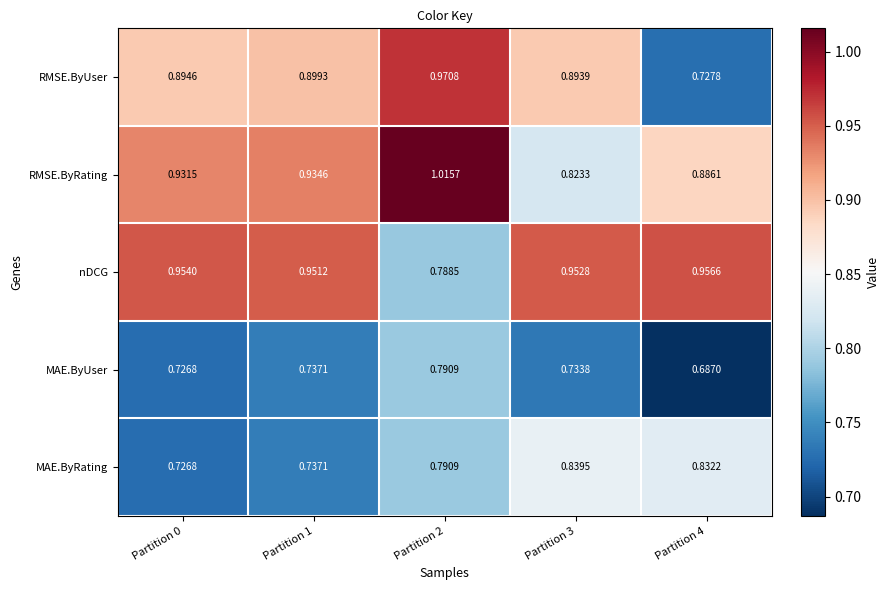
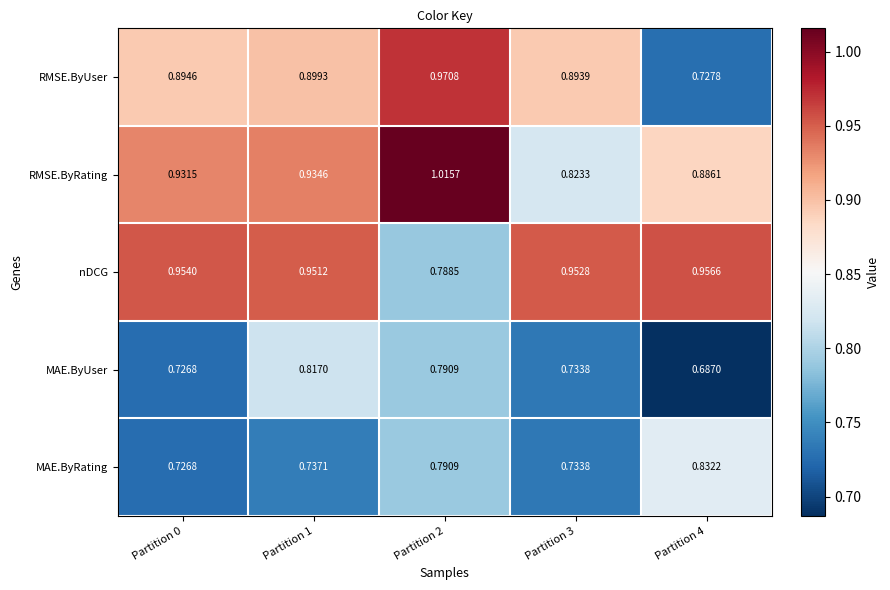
  {
    "RMSE.ByUser": {
      "Partition 0": 0.8946,
      "Partition 1": 0.8993,
      "Partition 2": 0.9708,
      "Partition 3": 0.8939,
      "Partition 4": 0.7278
    },
    "RMSE.ByRating": {
      "Partition 0": 0.9315,
      "Partition 1": 0.9346,
      "Partition 2": 1.0157,
      "Partition 3": 0.8233,
      "Partition 4": 0.8861
    },
    "nDCG": {
      "Partition 0": 0.9540,
      "Partition 1": 0.9512,
      "Partition 2": 0.7885,
      "Partition 3": 0.9528,
      "Partition 4": 0.9566
    },
    "MAE.ByUser": {
      "Partition 0": 0.7268,
-     "Partition 1": 0.7371,
+     "Partition 1": 0.8170,
      "Partition 2": 0.7909,
      "Partition 3": 0.7338,
      "Partition 4": 0.6870
    },
    "MAE.ByRating": {
      "Partition 0": 0.7268,
      "Partition 1": 0.7371,
      "Partition 2": 0.7909,
-     "Partition 3": 0.8395,
+     "Partition 3": 0.7338,
      "Partition 4": 0.8322
    }
  }
